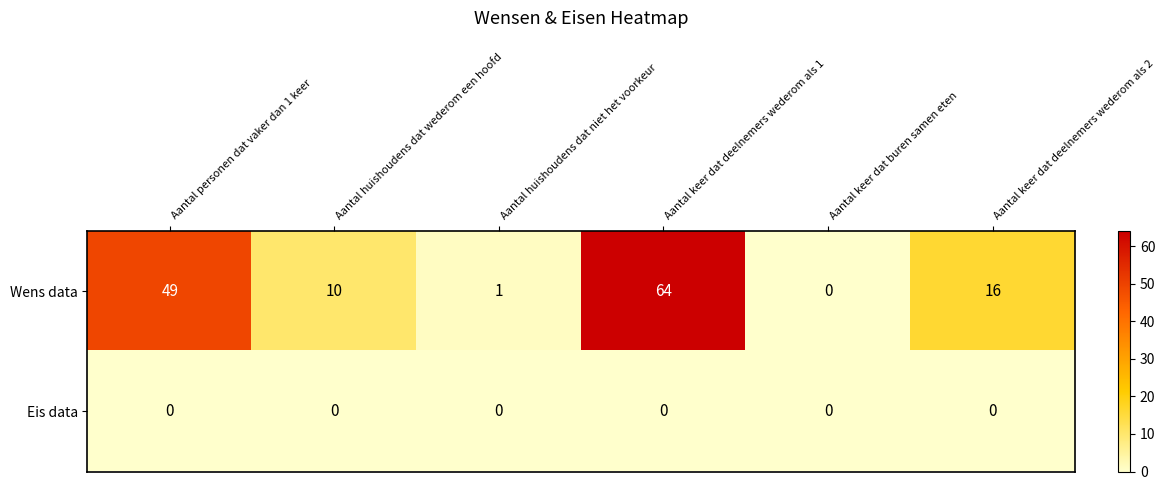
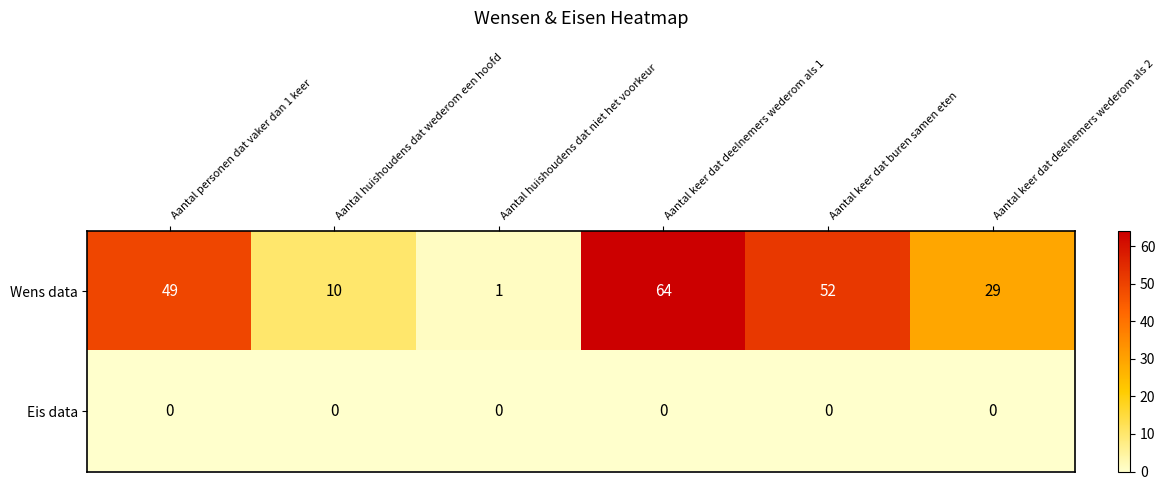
  {
    "Wens data": {
      "Aantal personen dat vaker dan 1 keer": 49,
      "Aantal huishoudens dat wederom een hoofd": 10,
      "Aantal huishoudens dat niet het voorkeur": 1,
      "Aantal keer dat deelnemers wederom als 1": 64,
-     "Aantal keer dat buren samen eten": 0,
-     "Aantal keer dat deelnemers wederom als 2": 16
+     "Aantal keer dat buren samen eten": 52,
+     "Aantal keer dat deelnemers wederom als 2": 29
    },
    "Eis data": {
      "Aantal personen dat vaker dan 1 keer": 0,
      "Aantal huishoudens dat wederom een hoofd": 0,
      "Aantal huishoudens dat niet het voorkeur": 0,
      "Aantal keer dat deelnemers wederom als 1": 0,
      "Aantal keer dat buren samen eten": 0,
      "Aantal keer dat deelnemers wederom als 2": 0
    }
  }
